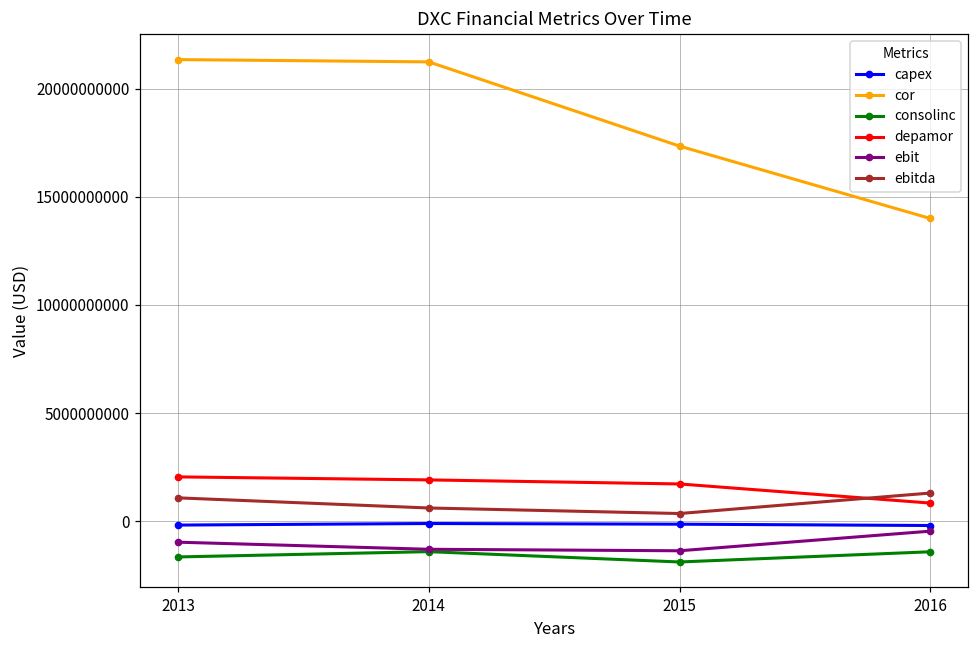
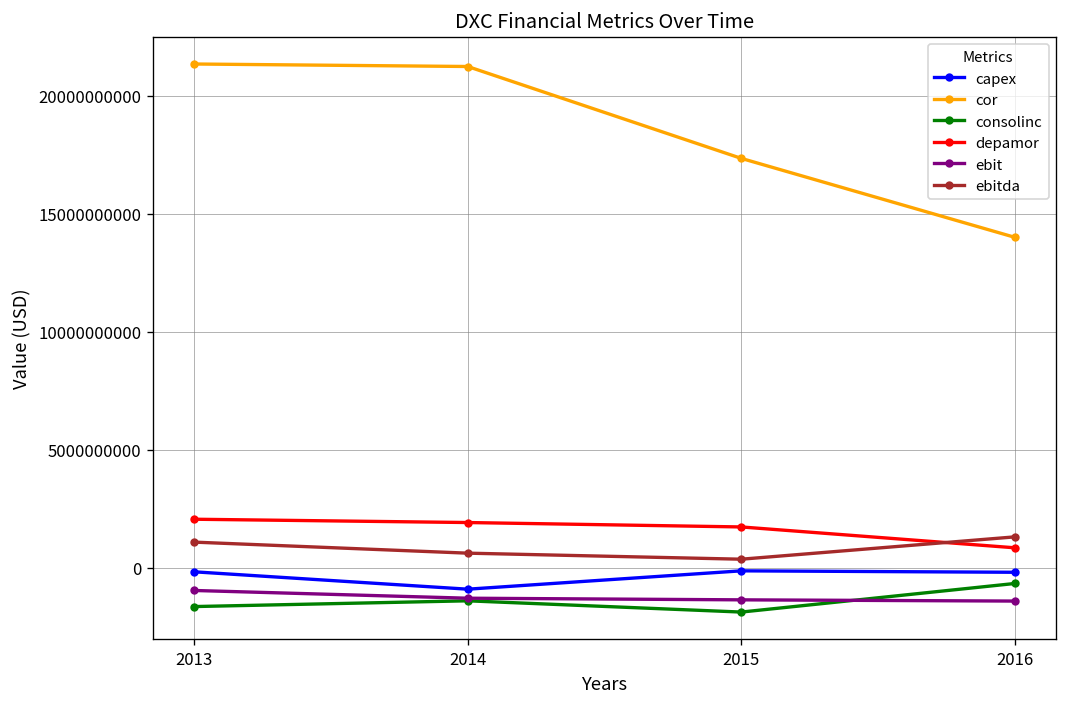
  {
    "capex": {
      "2013": -200000000,
-     "2014": -100000000,
+     "2014": -900000000,
      "2015": -100000000,
      "2016": -200000000
    },
    "cor": {
      "2013": 21300000000,
      "2014": 21200000000,
      "2015": 17300000000,
      "2016": 14000000000
    },
    "consolinc": {
      "2013": -1700000000,
      "2015": -1900000000,
-     "2016": -1400000000
+     "2016": -700000000
    },
    "depamor": {
      "2013": 2000000000,
      "2014": 1900000000,
      "2015": 1700000000,
      "2016": 800000000
    },
    "ebit": {
      "2013": -1000000000,
      "2015": -1400000000,
-     "2016": -500000000
+     "2016": -1400000000
    },
    "ebitda": {
      "2013": 1100000000,
      "2014": 600000000,
      "2015": 400000000,
      "2016": 1300000000
    }
  }
